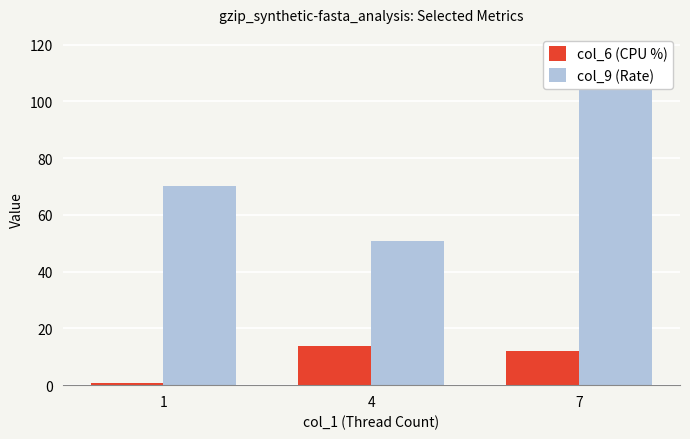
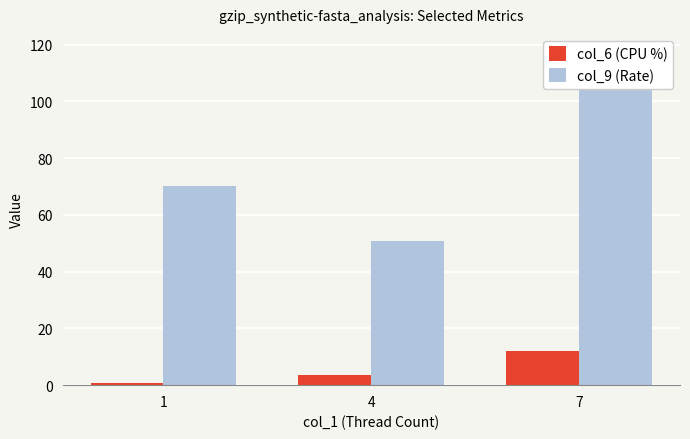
  {
    "col_6 (CPU %)": {
-     "4": 14,
+     "4": 4,
      "7": 12
    },
    "col_9 (Rate)": {
      "1": 70,
      "4": 51
    }
  }
